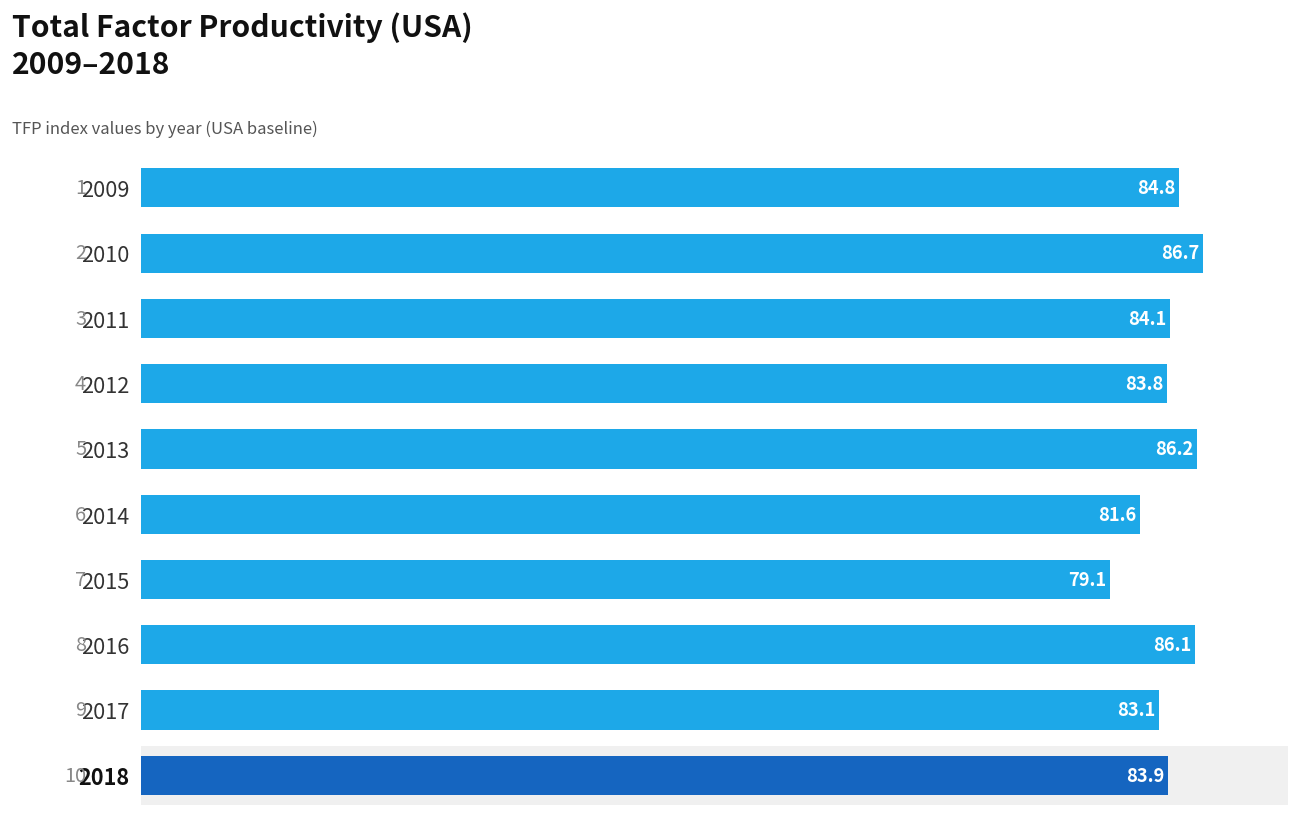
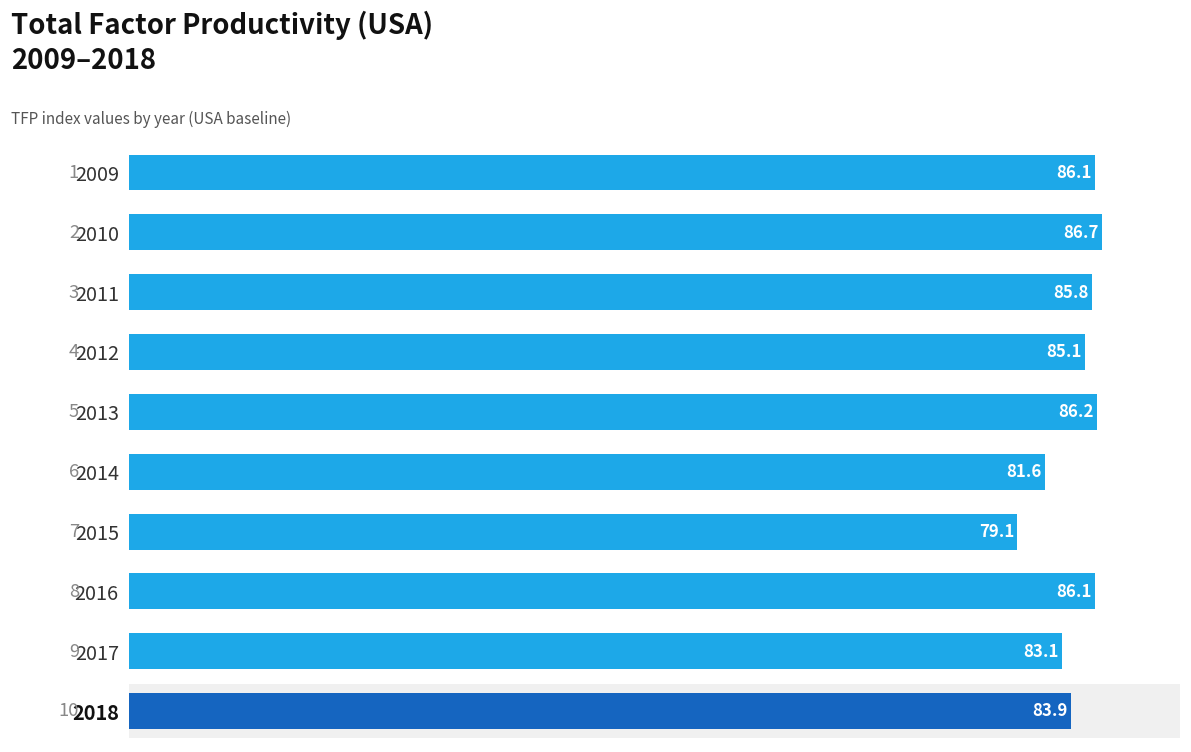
  {
-   "2009": 84.8,
+   "2009": 86.1,
    "2010": 86.7,
-   "2011": 84.1,
-   "2012": 83.8,
+   "2011": 85.8,
+   "2012": 85.1,
    "2013": 86.2,
    "2014": 81.6,
    "2015": 79.1,
    "2016": 86.1,
    "2017": 83.1,
    "2018": 83.9
  }
